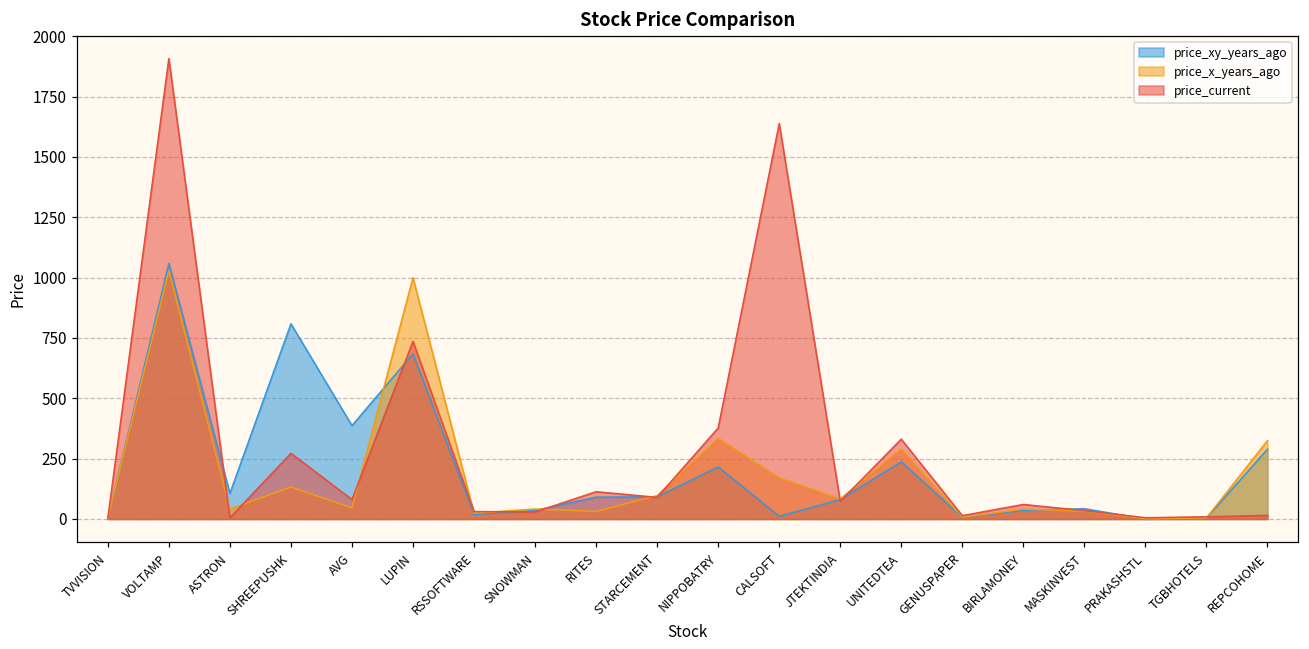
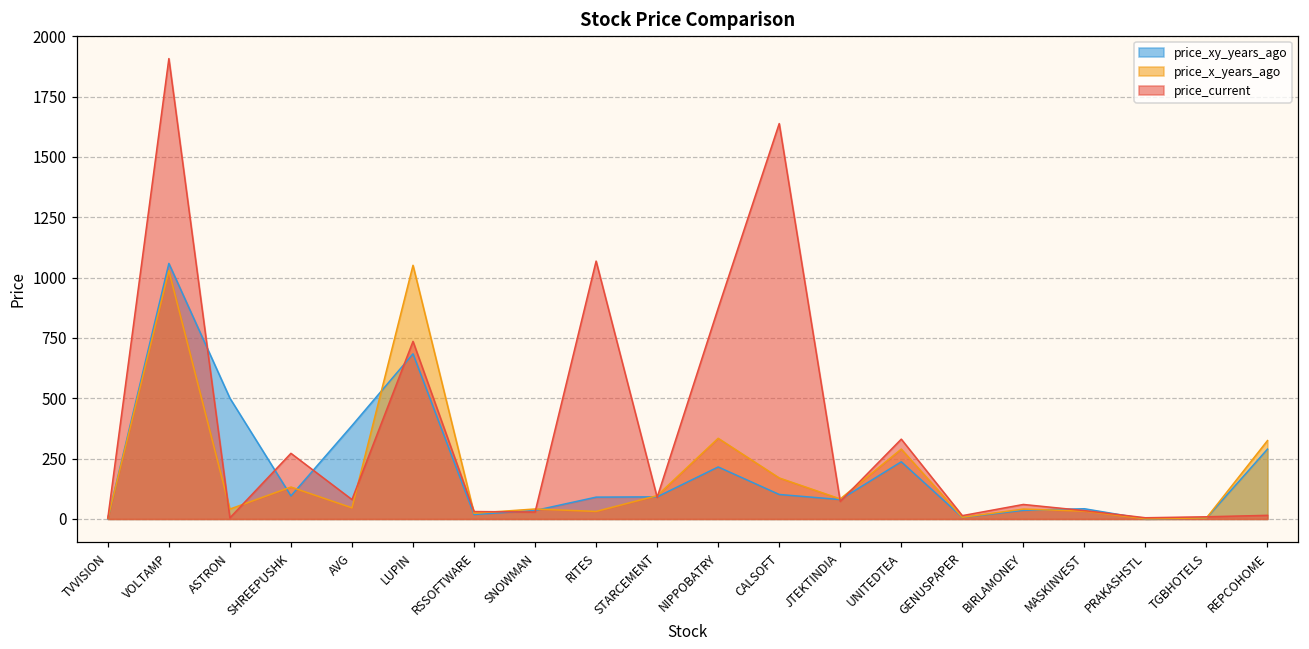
  {
    "price_xy_years_ago": {
      "VOLTAMP": 1060,
-     "ASTRON": 110,
-     "SHREEPUSHK": 810,
+     "ASTRON": 500,
+     "SHREEPUSHK": 100,
      "AVG": 390,
      "LUPIN": 680,
      "RITES": 90,
      "NIPPOBATRY": 220,
-     "CALSOFT": 10,
+     "CALSOFT": 100,
      "UNITEDTEA": 240,
      "REPCOHOME": 290
    },
    "price_x_years_ago": {
      "VOLTAMP": 1030,
      "ASTRON": 40,
      "SHREEPUSHK": 130,
      "AVG": 50,
-     "LUPIN": 1000,
+     "LUPIN": 1050,
      "RITES": 30,
      "NIPPOBATRY": 330,
      "CALSOFT": 170,
      "UNITEDTEA": 290,
      "REPCOHOME": 320
    },
    "price_current": {
      "VOLTAMP": 1910,
      "ASTRON": 0,
      "SHREEPUSHK": 270,
      "AVG": 80,
      "LUPIN": 740,
-     "RITES": 110,
-     "NIPPOBATRY": 380,
+     "RITES": 1070,
+     "NIPPOBATRY": 870,
      "CALSOFT": 1640,
      "UNITEDTEA": 330,
      "BIRLAMONEY": 60,
      "REPCOHOME": 20
    }
  }
